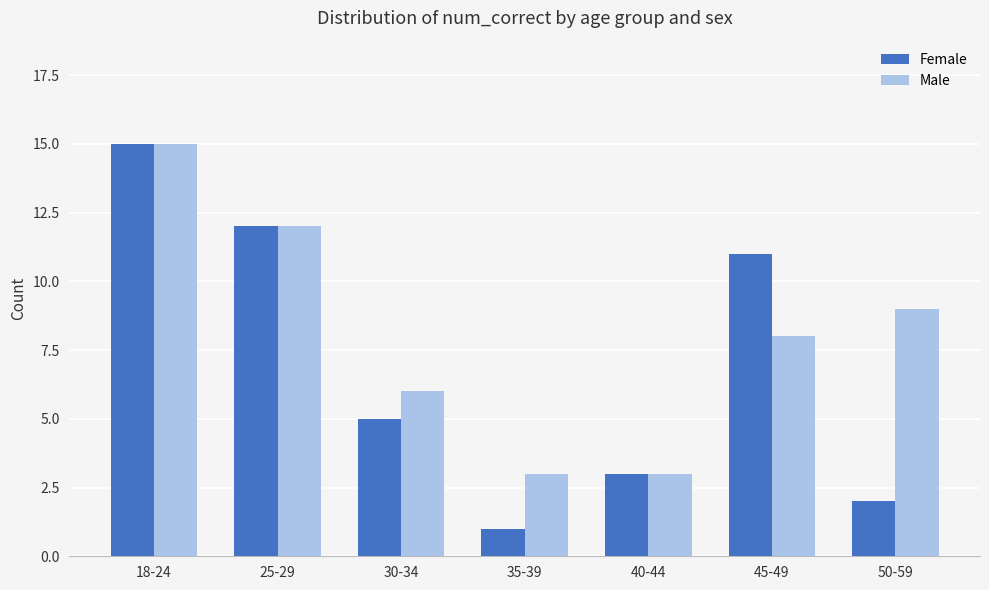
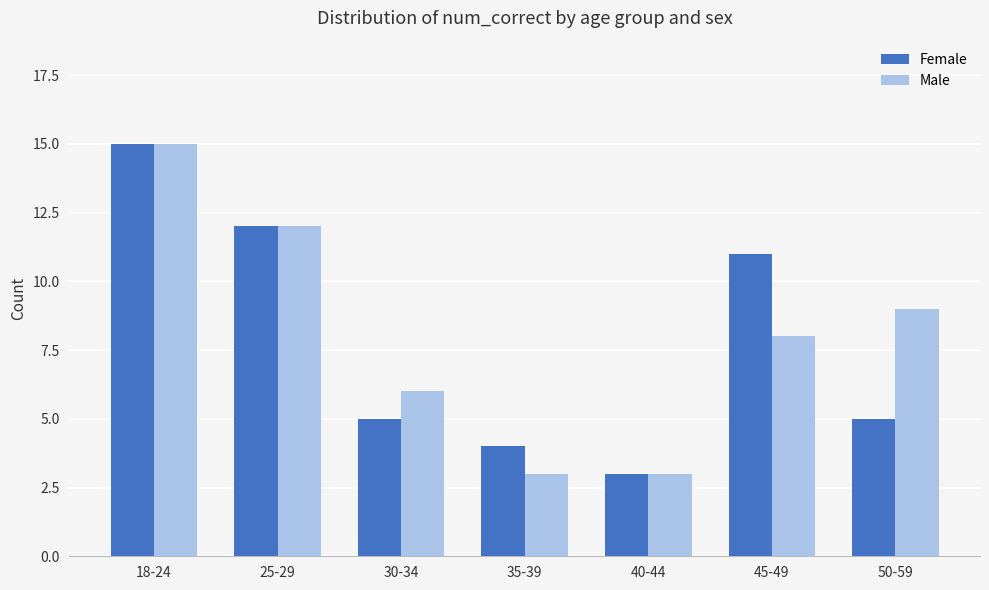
  {
    "Female": {
      "18-24": 15,
      "25-29": 12,
      "30-34": 5,
-     "35-39": 1,
+     "35-39": 4,
      "40-44": 3,
      "45-49": 11,
-     "50-59": 2
+     "50-59": 5
    },
    "Male": {
      "18-24": 15,
      "25-29": 12,
      "30-34": 6,
      "35-39": 3,
      "40-44": 3,
      "45-49": 8,
      "50-59": 9
    }
  }
